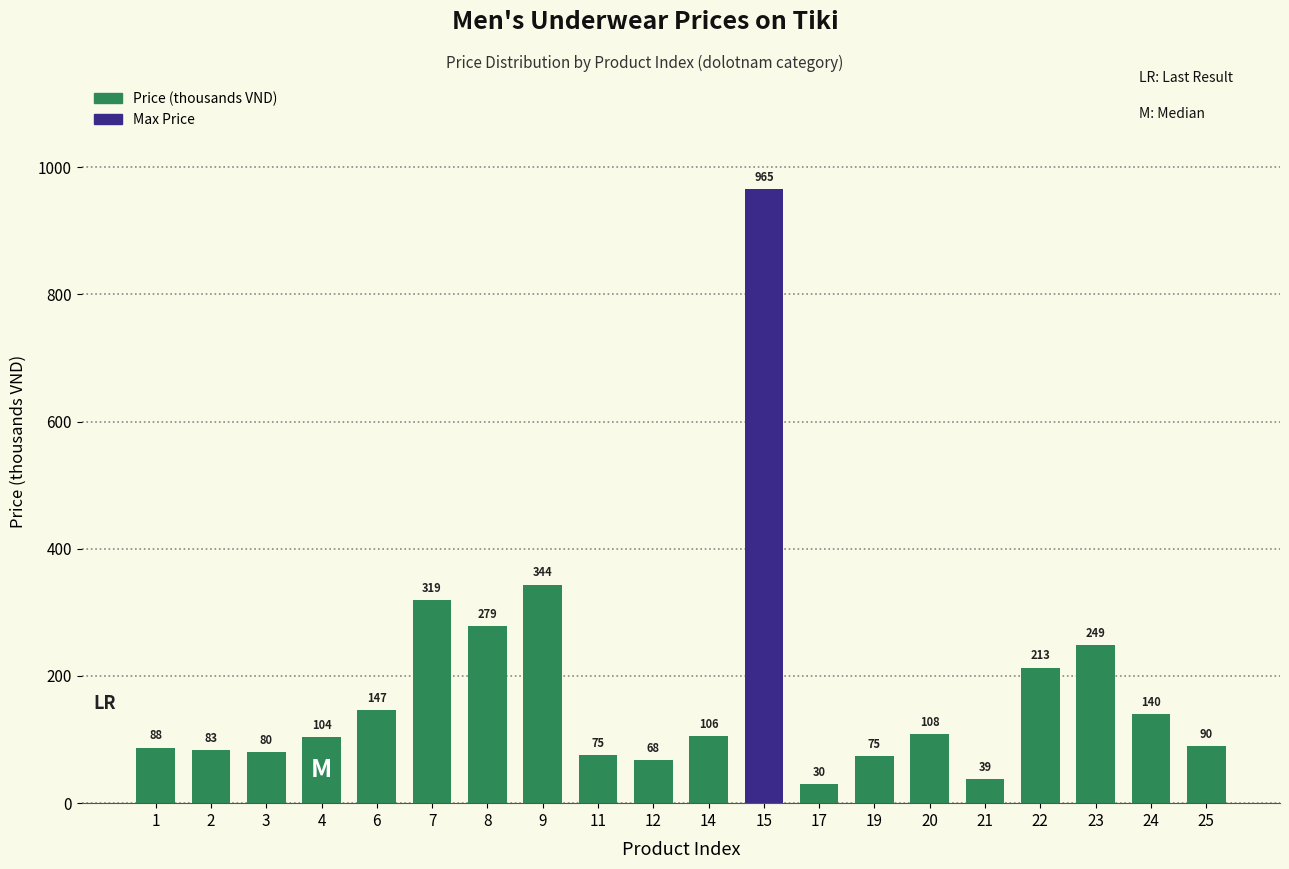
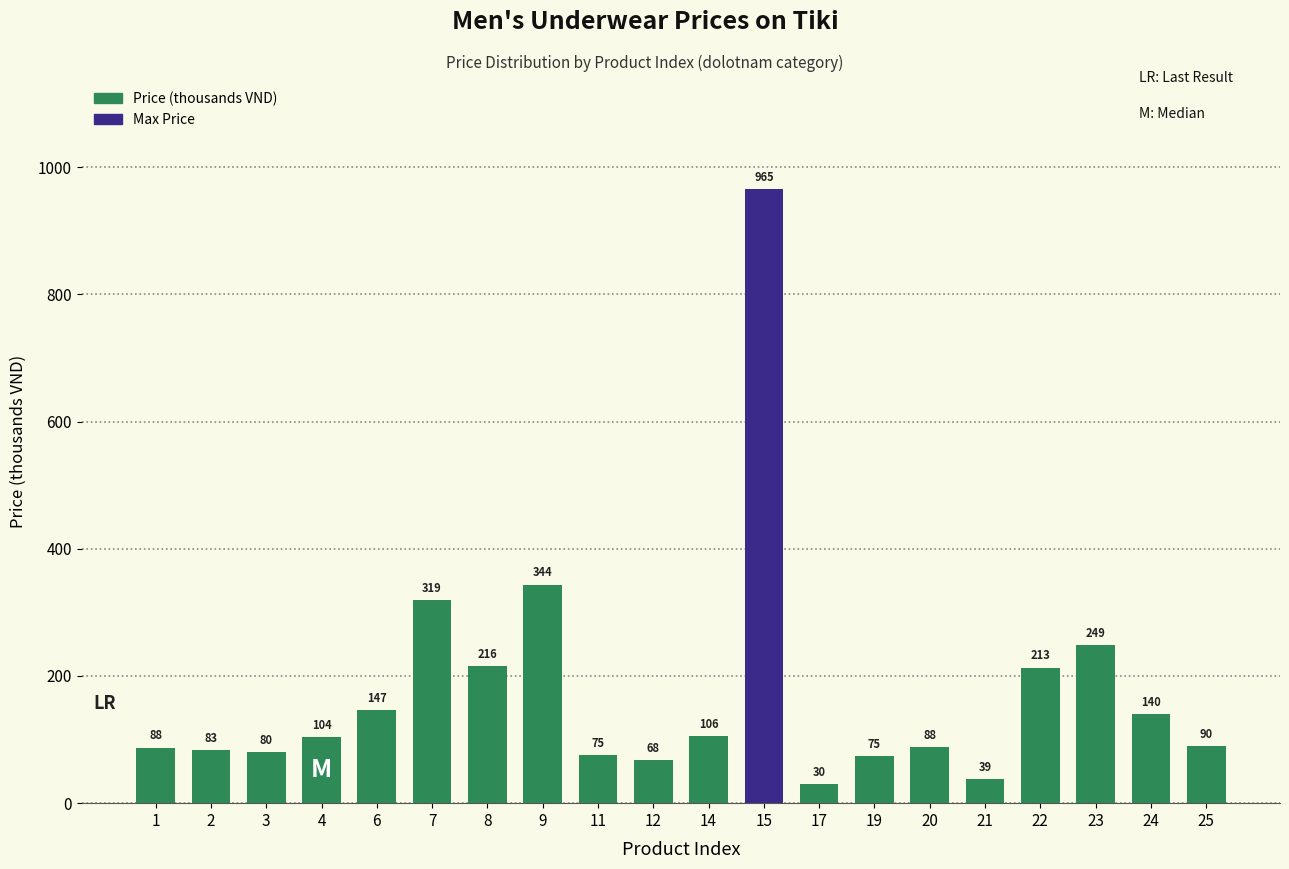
  {
    "1": 88,
    "2": 83,
    "3": 80,
    "4": 104,
    "6": 147,
    "7": 319,
-   "8": 279,
+   "8": 216,
    "9": 344,
    "11": 75,
    "12": 68,
    "14": 106,
    "15": 965,
    "17": 30,
    "19": 75,
-   "20": 108,
+   "20": 88,
    "21": 39,
    "22": 213,
    "23": 249,
    "24": 140,
    "25": 90
  }
